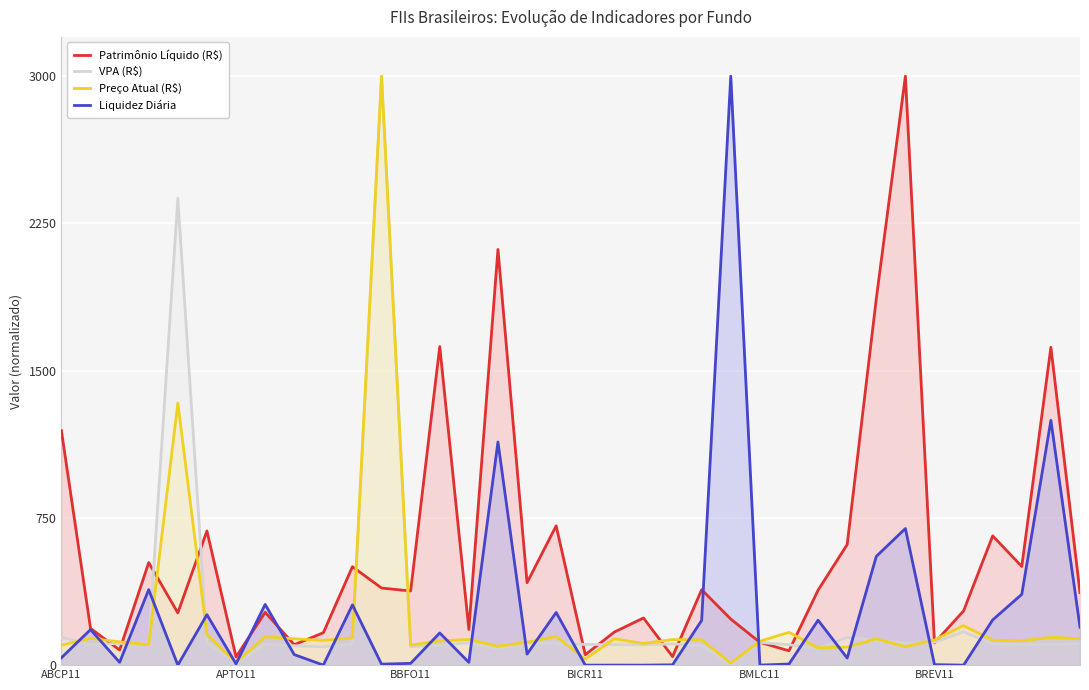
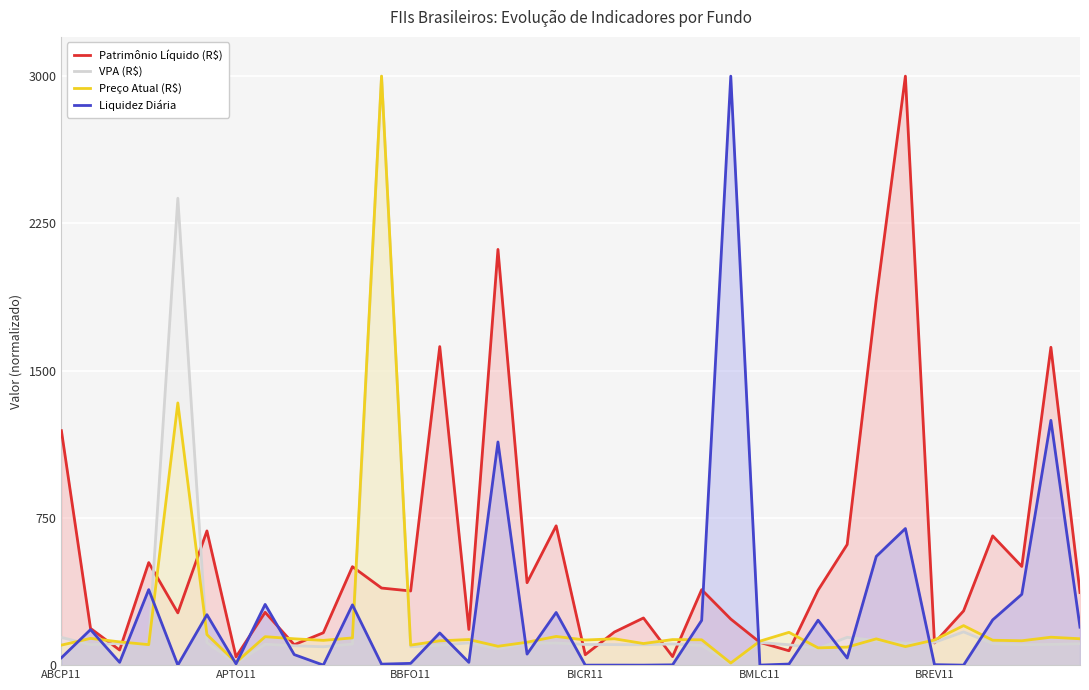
  {
    "Patrimônio Líquido (R$)": {
      "ABCP11": 1190,
      "APTO11": 40,
      "BBFO11": 380,
      "BICR11": 50
    },
    "VPA (R$)": {
      "ABCP11": 140,
      "BICR11": 110
    },
    "Preço Atual (R$)": {
      "ABCP11": 100,
-     "BICR11": 30
+     "BICR11": 130
    },
    "Liquidez Diária": {
      "ABCP11": 40,
      "BBFO11": 10,
      "BICR11": 0,
      "BMLC11": 0,
      "BREV11": 0
    }
  }
